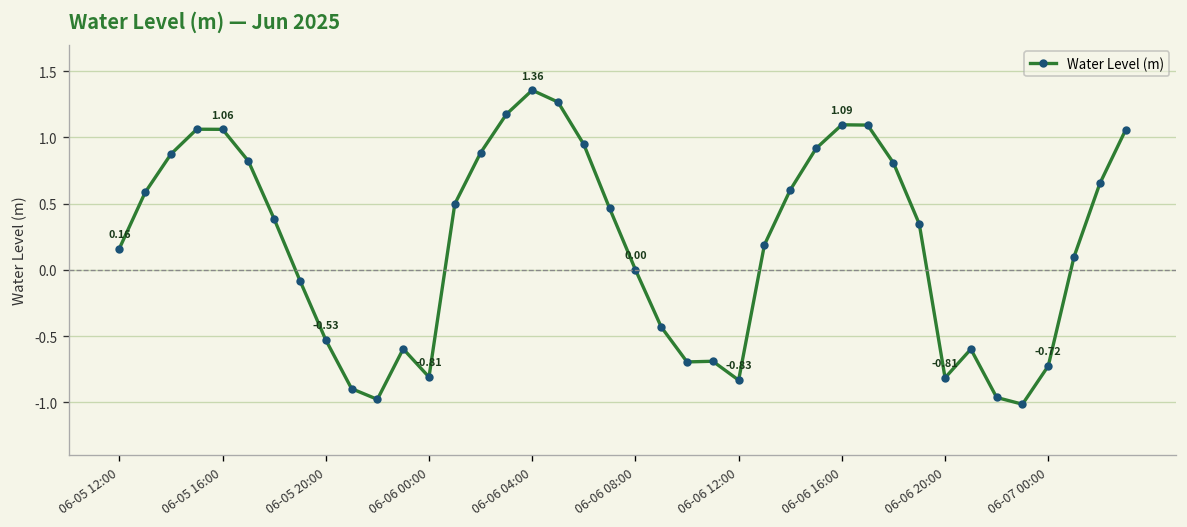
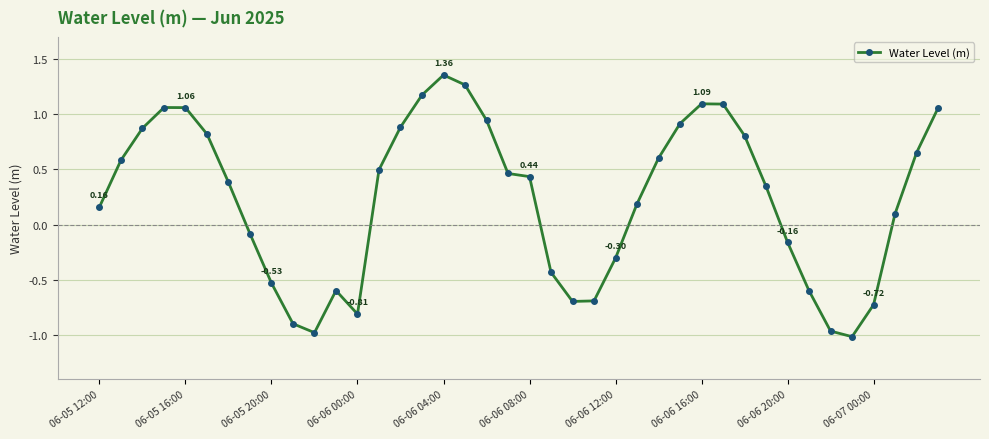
  {
    "06-05 12:00": 0.16,
    "06-05 16:00": 1.06,
    "06-05 20:00": -0.53,
    "06-06 00:00": -0.81,
    "06-06 04:00": 1.36,
-   "06-06 08:00": 0.00,
-   "06-06 12:00": -0.83,
+   "06-06 08:00": 0.44,
+   "06-06 12:00": -0.30,
    "06-06 16:00": 1.09,
-   "06-06 20:00": -0.81,
+   "06-06 20:00": -0.16,
    "06-07 00:00": -0.72
  }
